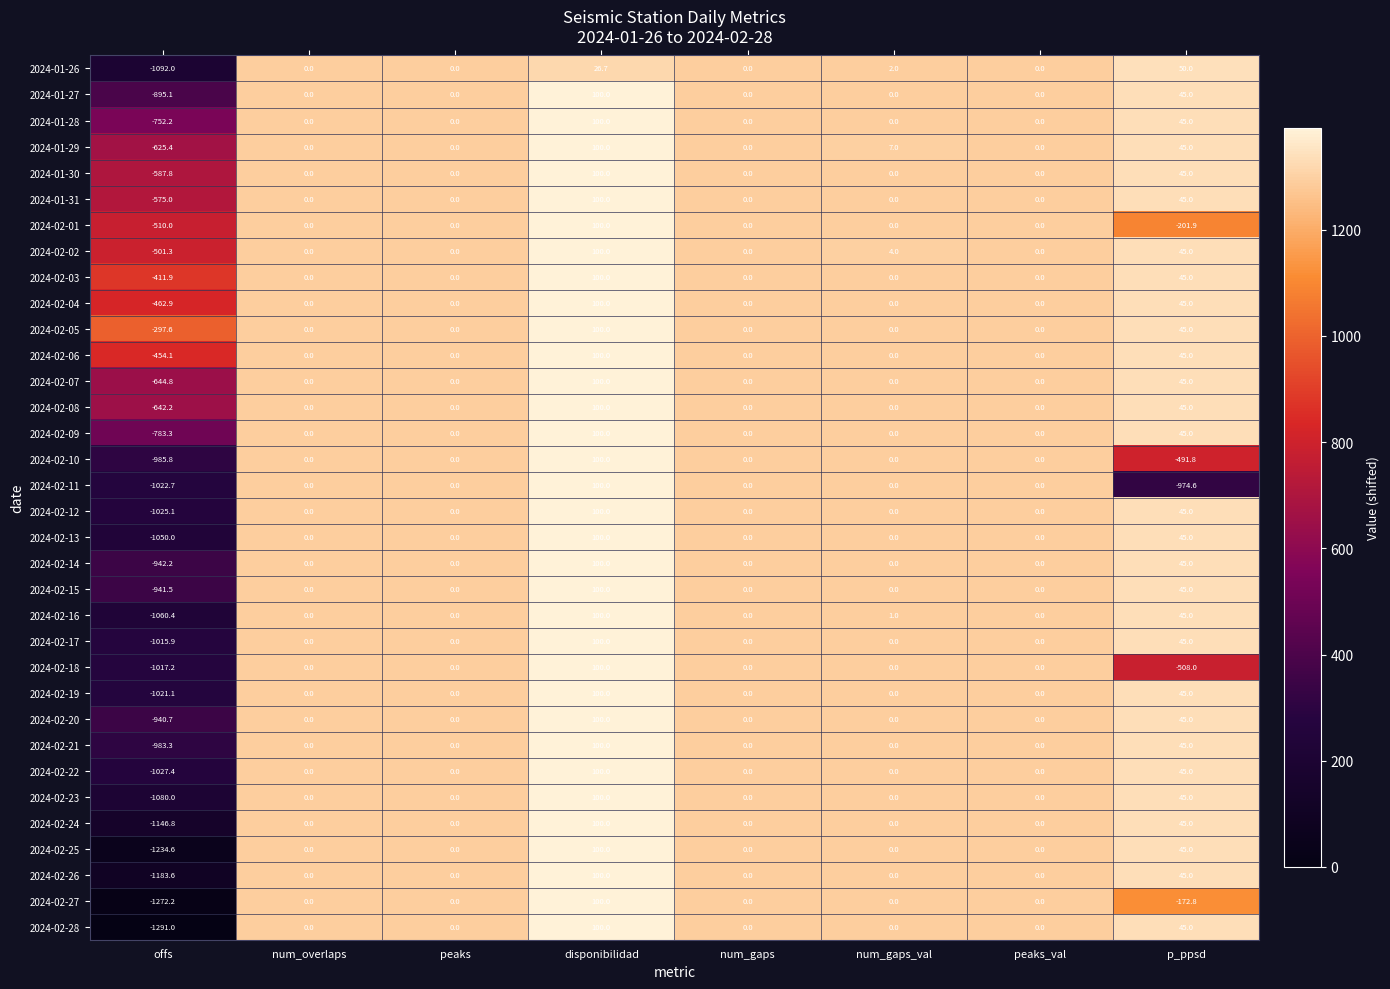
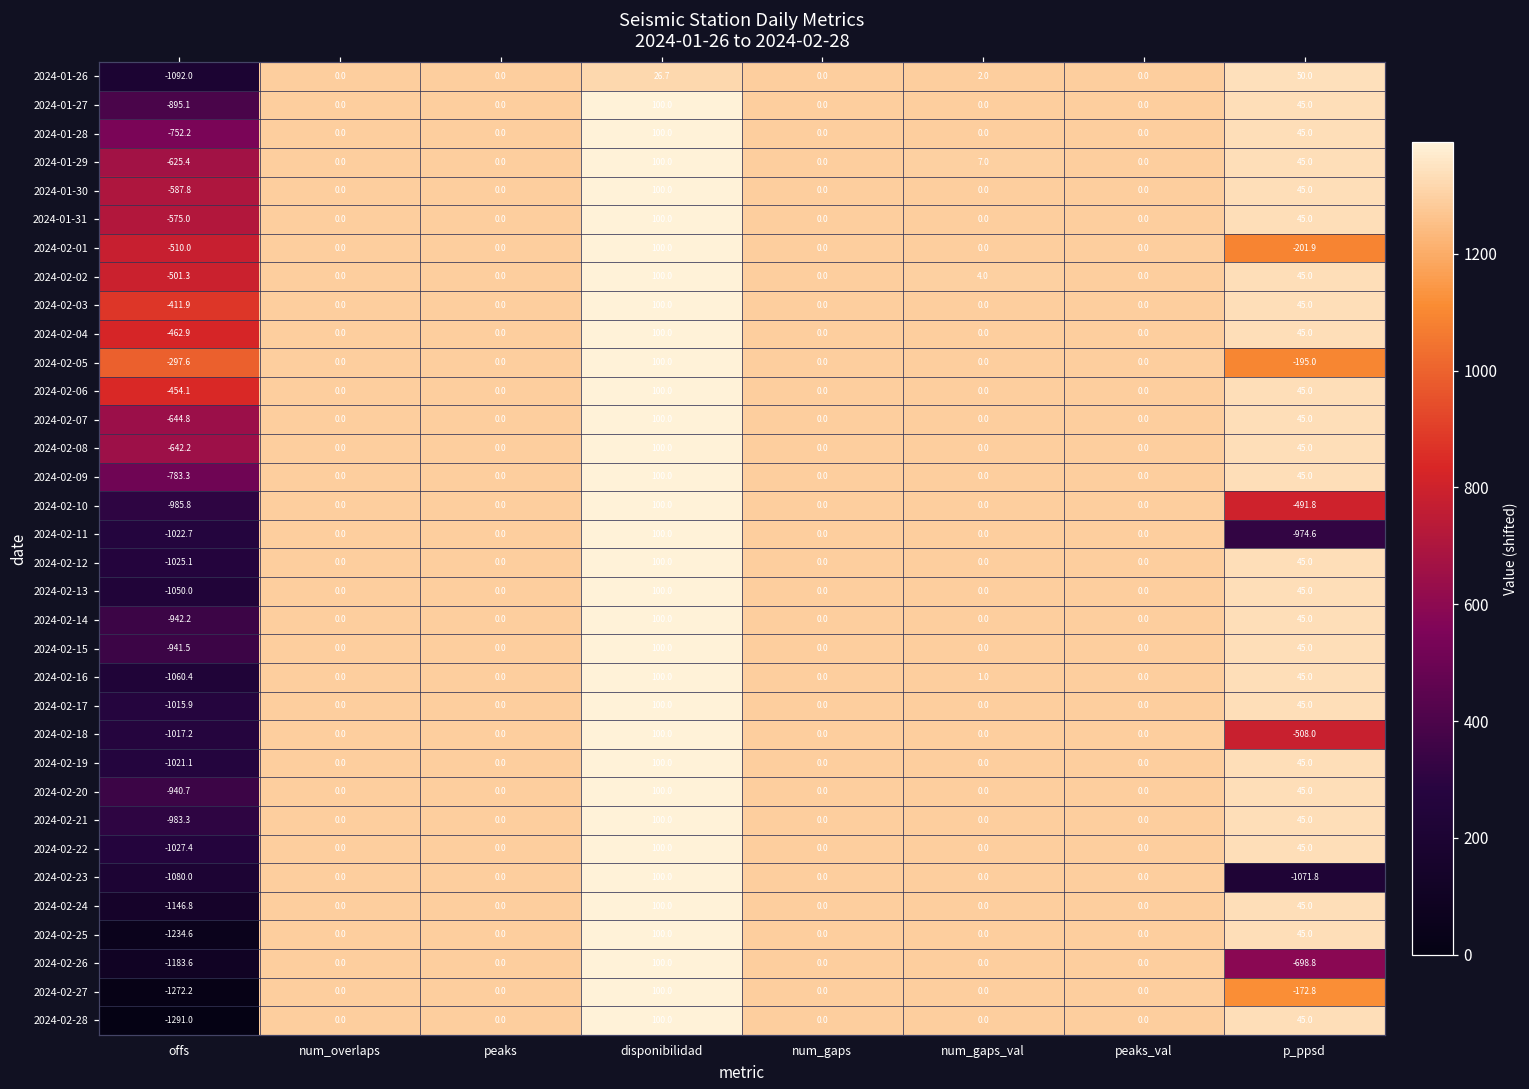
  {
    "2024-02-05": {
      "offs": -297.6,
      "num_overlaps": 0.0,
      "peaks": 0.0,
      "num_gaps": 0.0,
      "num_gaps_val": 0.0,
      "peaks_val": 0.0,
-     "p_ppsd": 45.0
+     "p_ppsd": -195.0
    },
    "2024-02-23": {
      "offs": -1080.0,
      "num_overlaps": 0.0,
      "peaks": 0.0,
      "num_gaps": 0.0,
      "num_gaps_val": 0.0,
      "peaks_val": 0.0,
-     "p_ppsd": 45.0
+     "p_ppsd": -1071.8
    },
    "2024-02-26": {
      "offs": -1183.6,
      "num_overlaps": 0.0,
      "peaks": 0.0,
      "num_gaps": 0.0,
      "num_gaps_val": 0.0,
      "peaks_val": 0.0,
-     "p_ppsd": 45.0
+     "p_ppsd": -698.8
    }
  }
